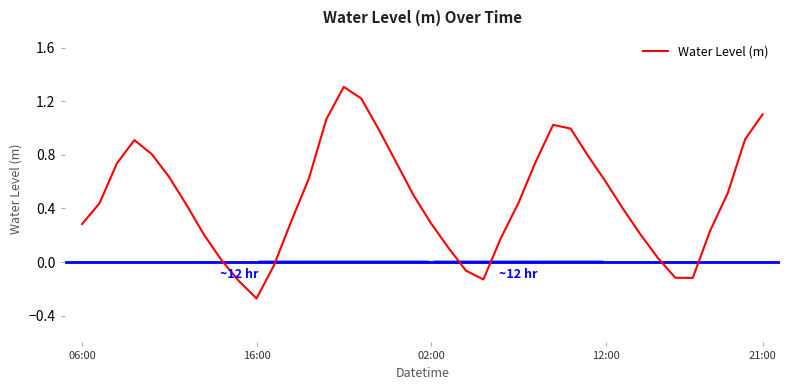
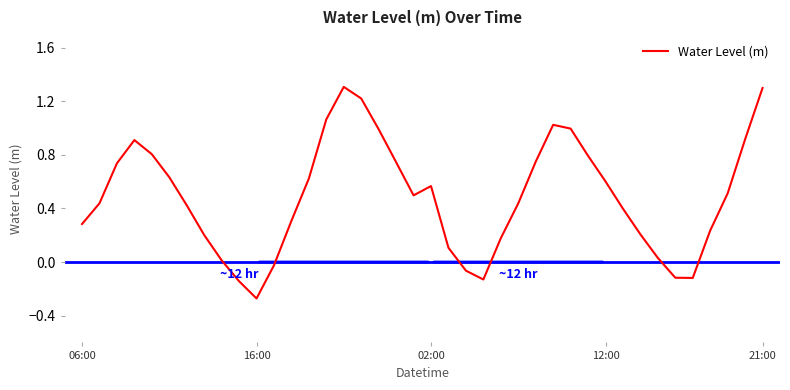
  {
    "06:00": 0.28,
    "16:00": -0.27,
-   "02:00": 0.29,
+   "02:00": 0.57,
    "12:00": 0.60,
-   "21:00": 1.10
+   "21:00": 1.30
  }
